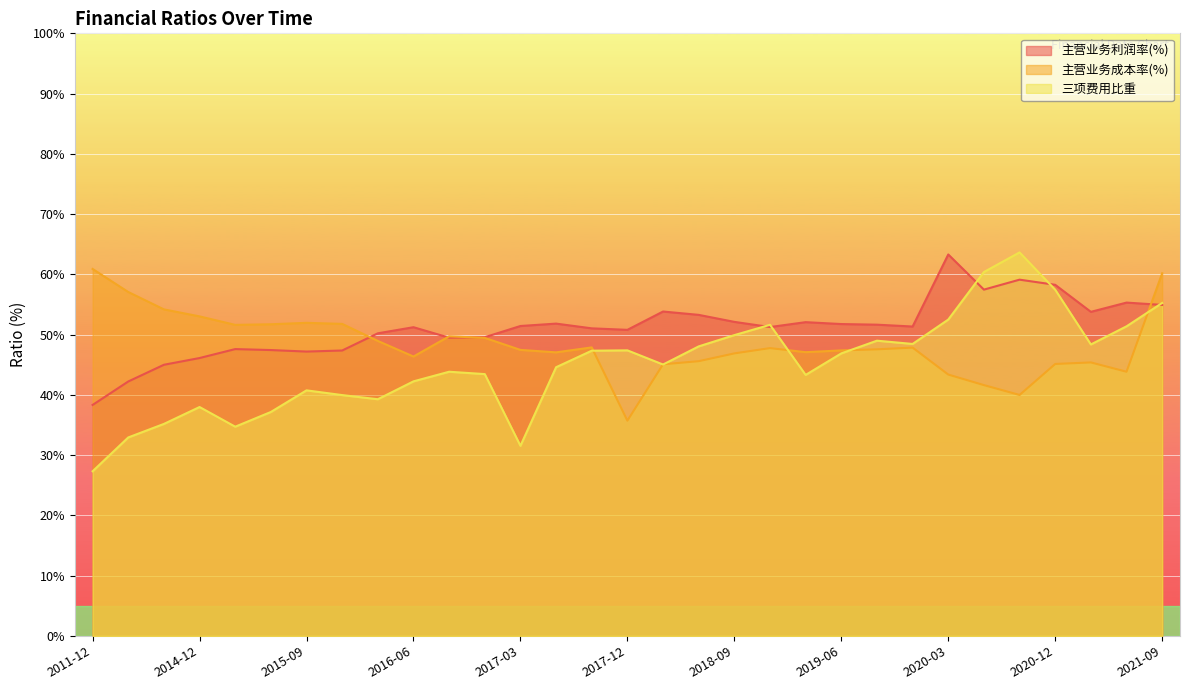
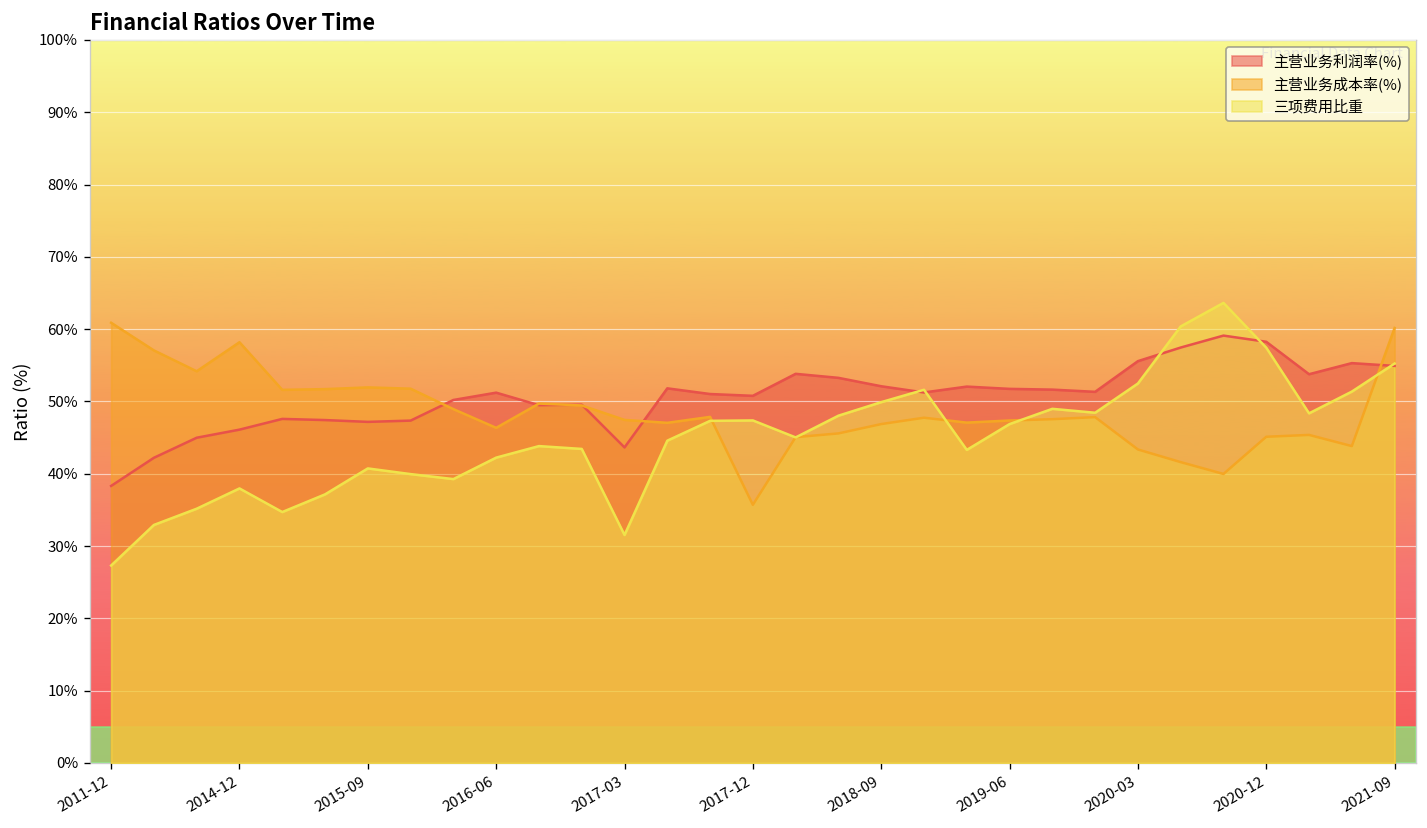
  {
    "主营业务利润率(%)": {
      "2011-12": "38%",
      "2014-12": "46%",
      "2015-09": "47%",
      "2016-06": "51%",
-     "2017-03": "51%",
+     "2017-03": "44%",
      "2017-12": "51%",
      "2018-09": "52%",
      "2019-06": "52%",
-     "2020-03": "63%",
+     "2020-03": "56%",
      "2020-12": "58%"
    },
    "主营业务成本率(%)": {
      "2011-12": "61%",
-     "2014-12": "53%",
+     "2014-12": "58%",
      "2015-09": "52%",
      "2016-06": "46%",
      "2017-03": "47%",
      "2017-12": "36%",
      "2018-09": "47%",
      "2019-06": "47%",
      "2020-03": "43%",
      "2020-12": "45%",
      "2021-09": "60%"
    },
    "三项费用比重": {
      "2011-12": "27%",
      "2014-12": "38%",
      "2015-09": "41%",
      "2016-06": "42%",
      "2017-03": "32%",
      "2017-12": "47%",
      "2018-09": "50%",
      "2019-06": "47%",
      "2020-03": "52%",
      "2020-12": "57%"
    }
  }
